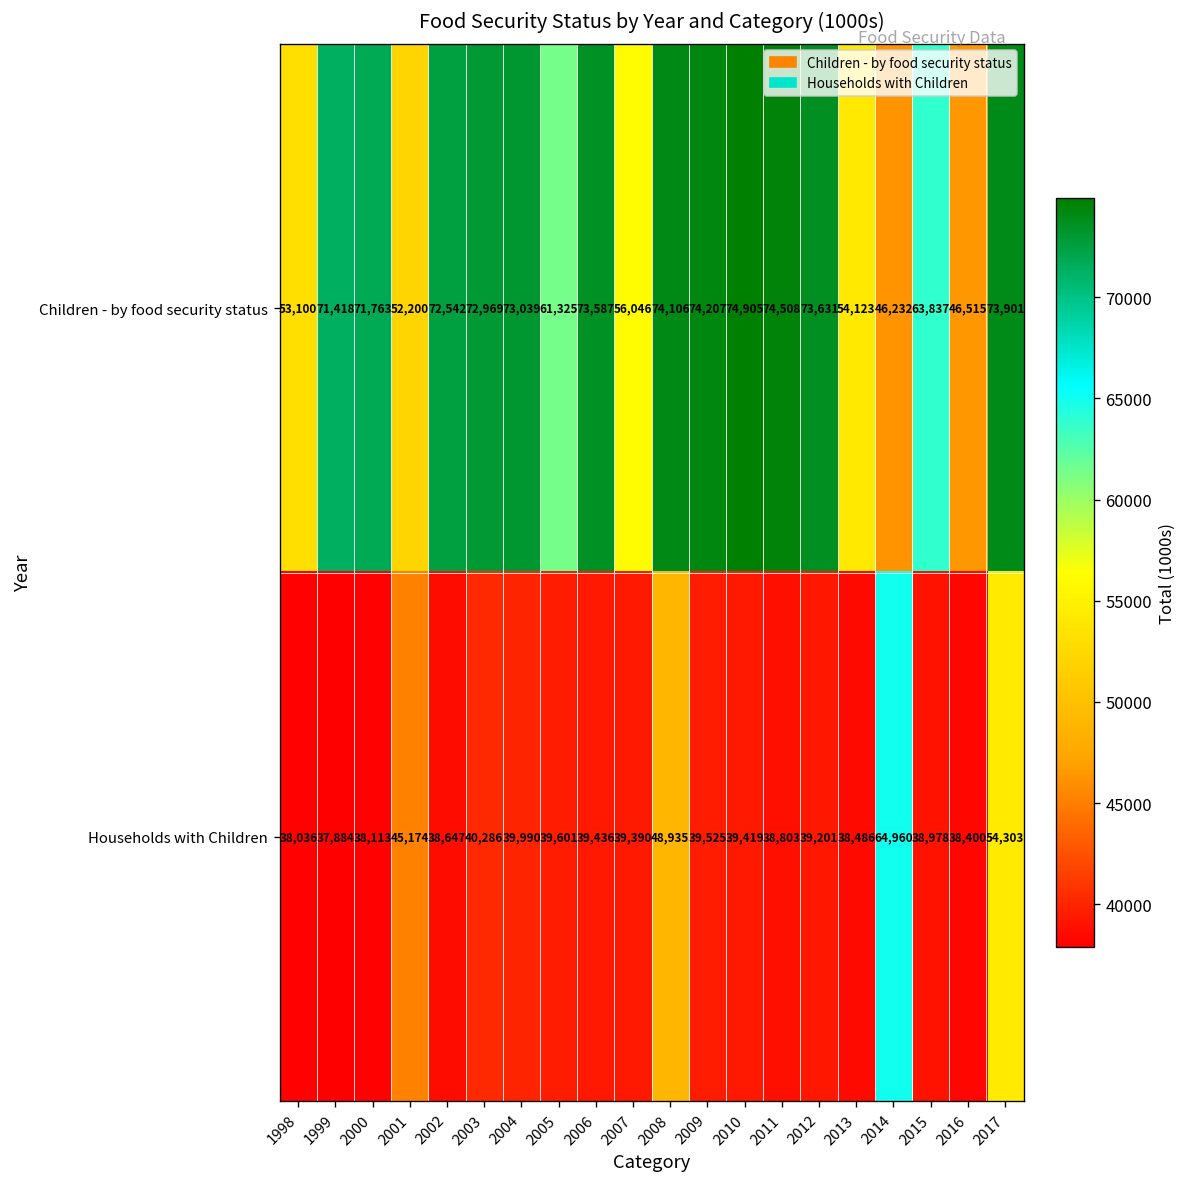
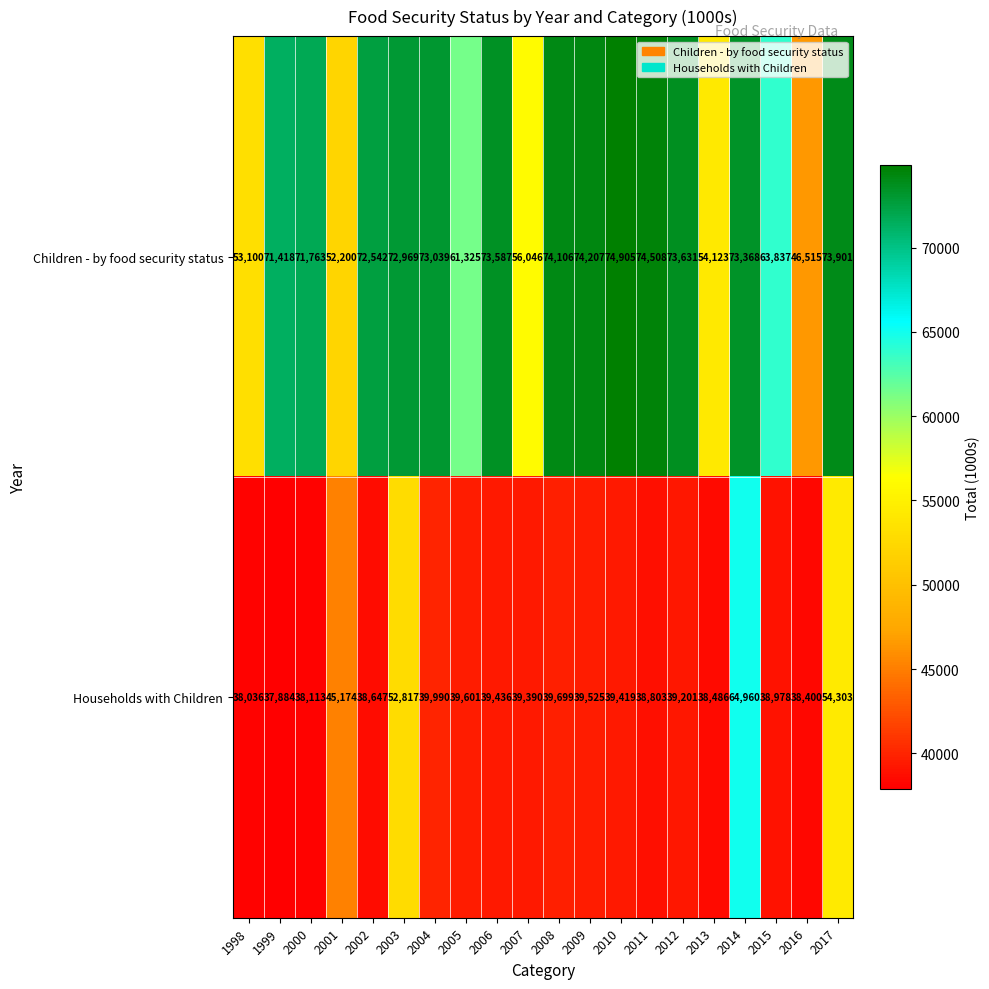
  {
    "Children - by food security status": {
      "1998": "53,100",
      "1999": "71,418",
      "2000": "71,763",
      "2001": "52,200",
      "2002": "72,542",
      "2003": "72,969",
      "2004": "73,039",
      "2005": "61,325",
      "2006": "73,587",
      "2007": "56,046",
      "2008": "74,106",
      "2009": "74,207",
      "2010": "74,905",
      "2011": "74,508",
      "2012": "73,631",
      "2013": "54,123",
-     "2014": "46,232",
+     "2014": "73,368",
      "2015": "63,837",
      "2016": "46,515",
      "2017": "73,901"
    },
    "Households with Children": {
      "1998": "38,036",
      "1999": "37,884",
      "2000": "38,113",
      "2001": "45,174",
      "2002": "38,647",
-     "2003": "40,286",
+     "2003": "52,817",
      "2004": "39,990",
      "2005": "39,601",
      "2006": "39,436",
      "2007": "39,390",
-     "2008": "48,935",
+     "2008": "39,699",
      "2009": "39,525",
      "2010": "39,419",
      "2011": "38,803",
      "2012": "39,201",
      "2013": "38,486",
      "2014": "64,960",
      "2015": "38,978",
      "2016": "38,400",
      "2017": "54,303"
    }
  }
